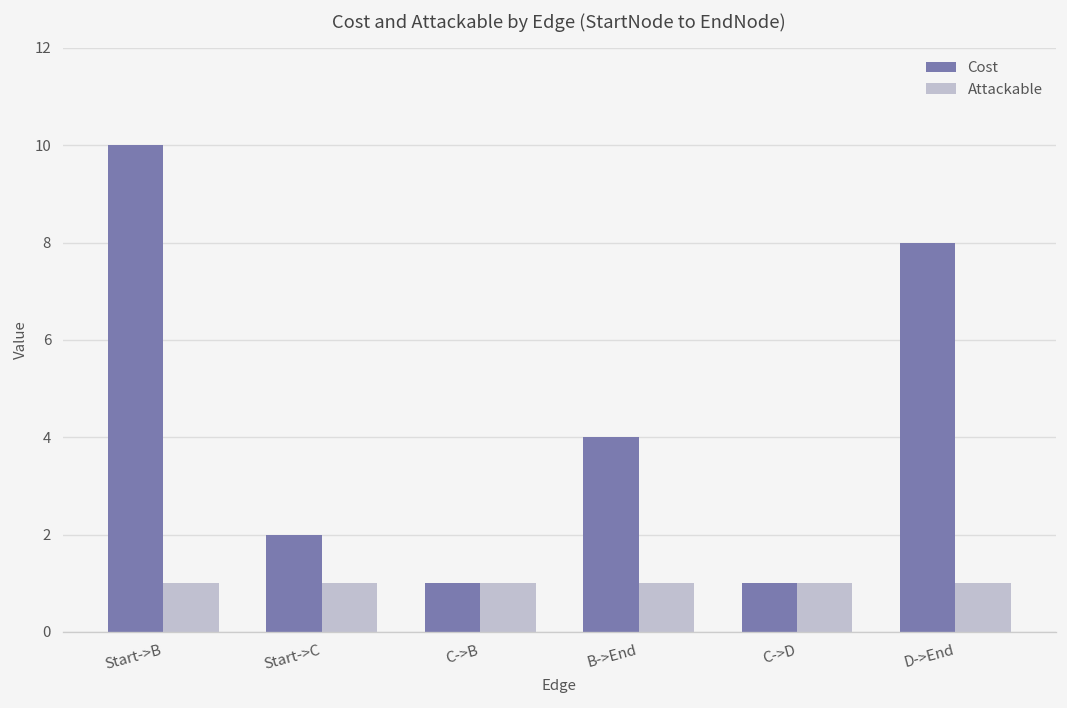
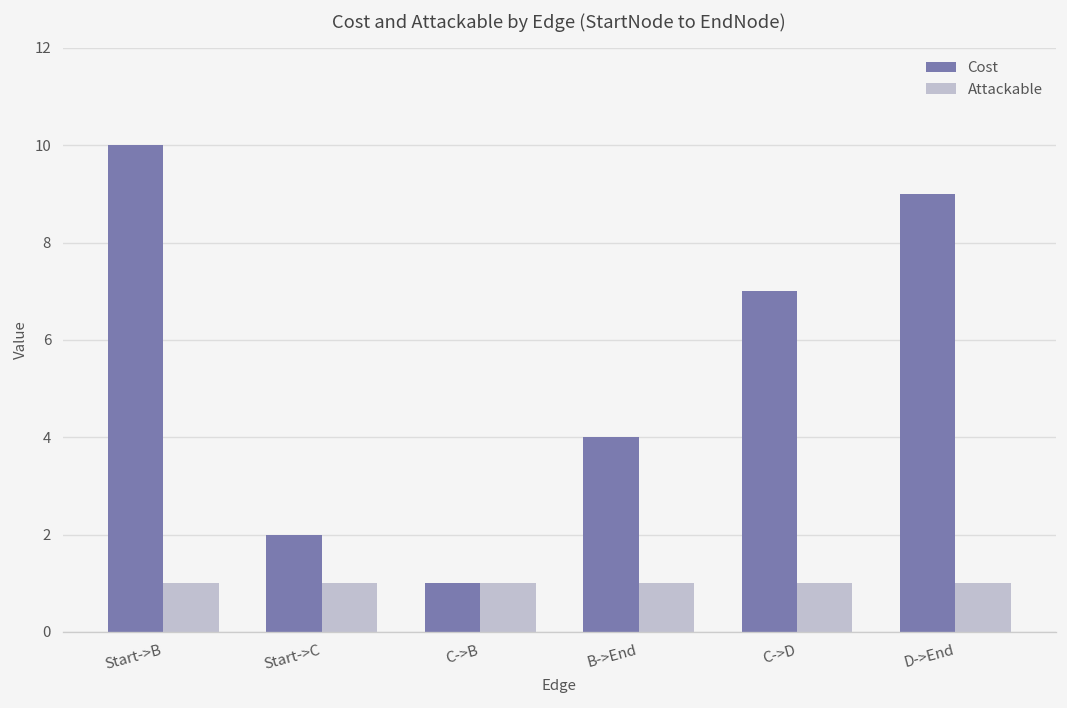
  {
    "Cost": {
      "Start->B": 10,
      "Start->C": 2,
      "C->B": 1,
      "B->End": 4,
-     "C->D": 1,
-     "D->End": 8
+     "C->D": 7,
+     "D->End": 9
    },
    "Attackable": {
      "Start->B": 1,
      "Start->C": 1,
      "C->B": 1,
      "B->End": 1,
      "C->D": 1,
      "D->End": 1
    }
  }
